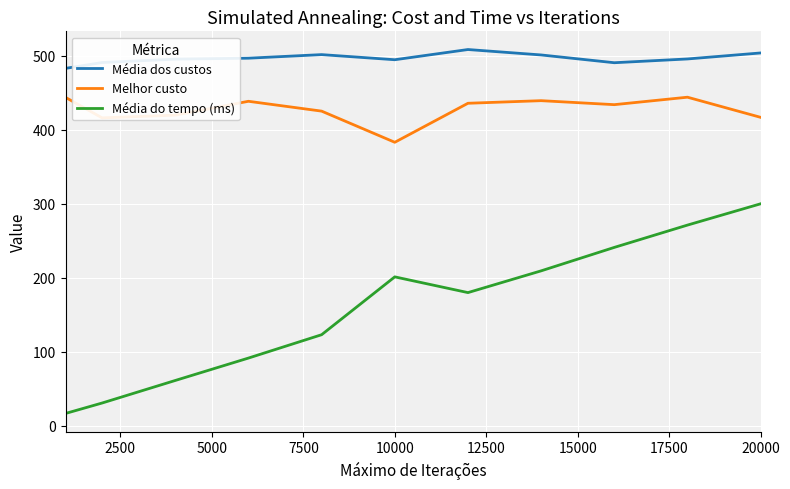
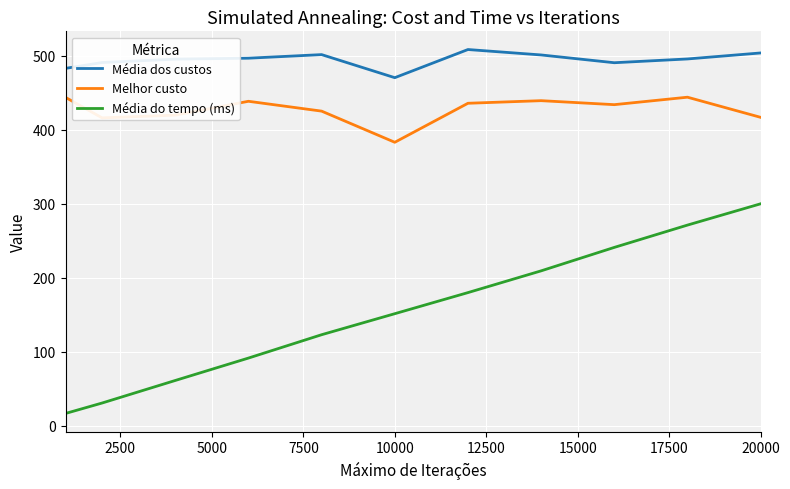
  {
    "Média dos custos": {
-     "10000": 490,
+     "10000": 470,
      "20000": 500
    },
    "Melhor custo": {
      "10000": 380,
      "20000": 420
    },
    "Média do tempo (ms)": {
-     "10000": 200,
+     "10000": 150,
      "20000": 300
    }
  }
